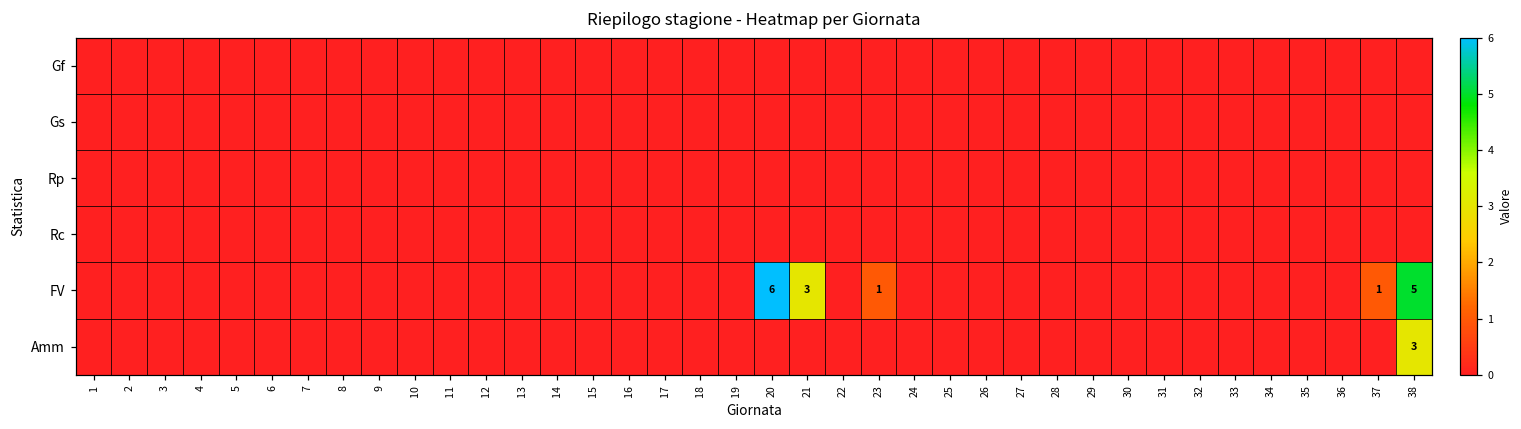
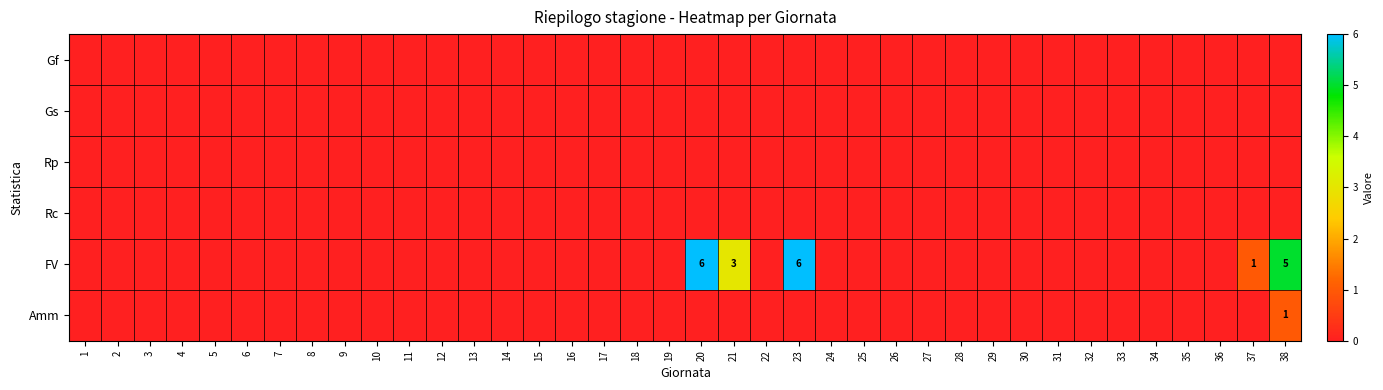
  {
    "FV": {
      "20": 6,
      "21": 3,
-     "23": 1,
+     "23": 6,
      "37": 1,
      "38": 5
    },
    "Amm": {
-     "38": 3
+     "38": 1
    }
  }
